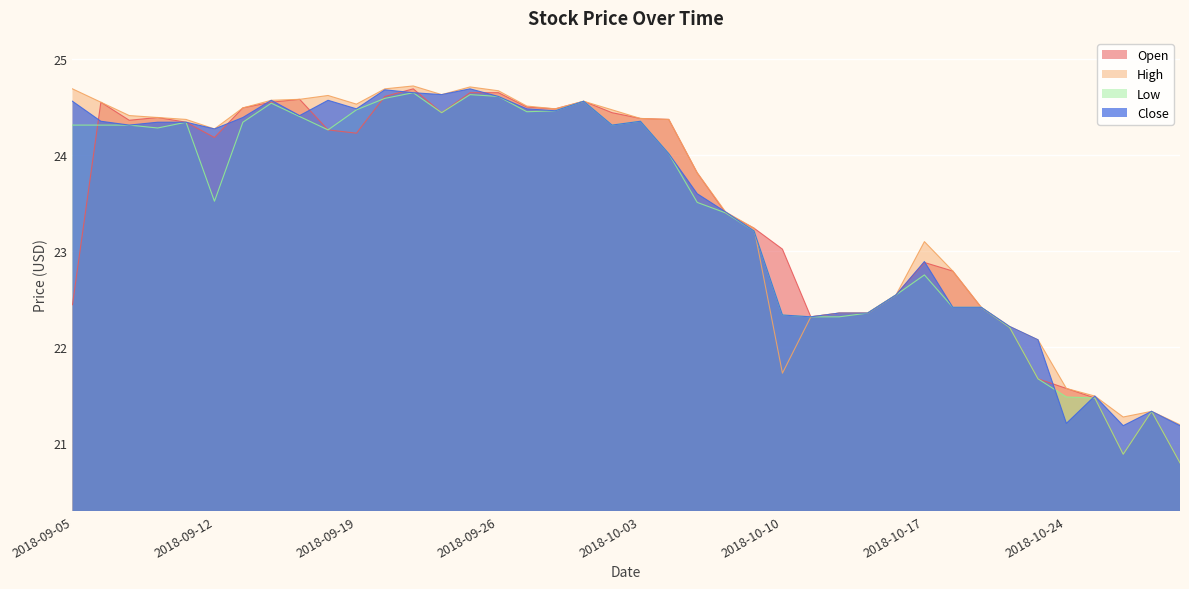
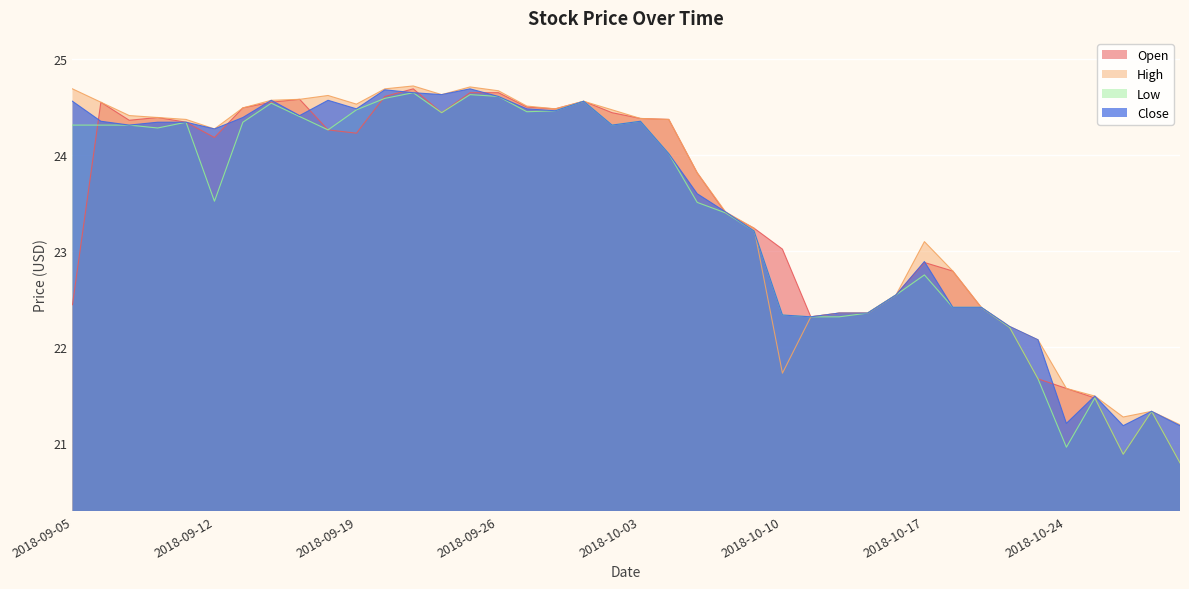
  {
    "Open": {
      "2018-09-05": 22.4,
      "2018-09-12": 24.2,
      "2018-09-19": 24.2,
      "2018-10-10": 23.0
    },
    "High": {
      "2018-09-05": 24.7,
      "2018-09-19": 24.5,
      "2018-10-10": 21.7,
      "2018-10-17": 23.1
    },
    "Low": {
      "2018-09-05": 24.3,
      "2018-09-12": 23.5,
      "2018-10-17": 22.8,
-     "2018-10-24": 21.5
+     "2018-10-24": 21.0
    },
    "Close": {
      "2018-09-05": 24.6,
      "2018-10-24": 21.2
    }
  }
